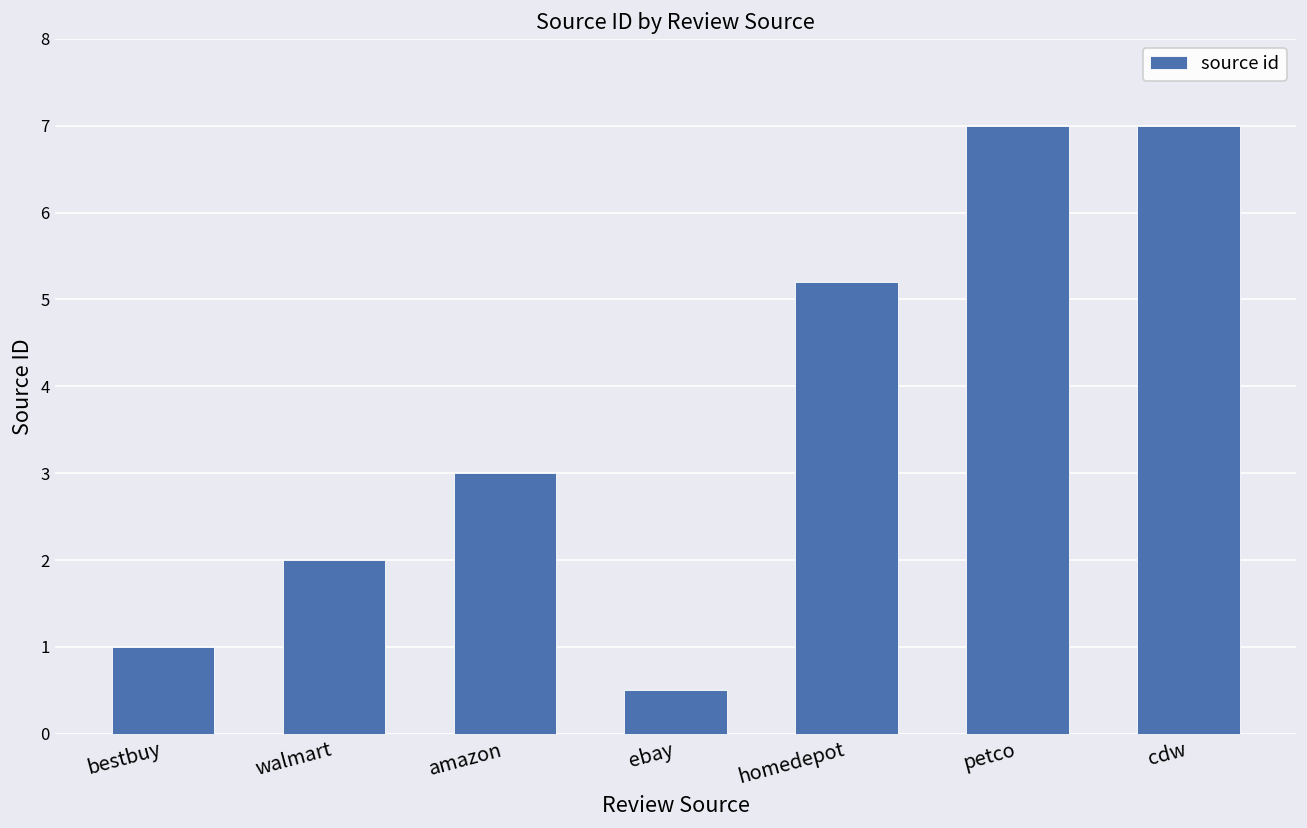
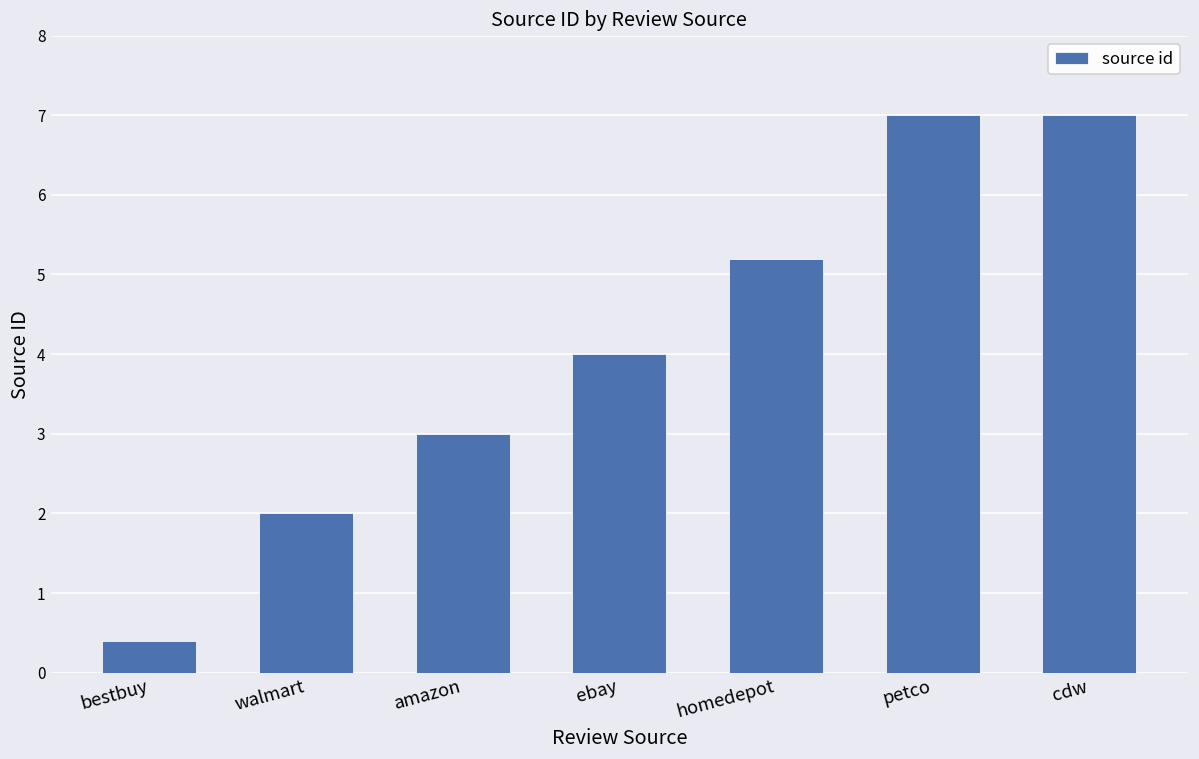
  {
-   "bestbuy": 1.0,
+   "bestbuy": 0.4,
    "walmart": 2.0,
    "amazon": 3.0,
-   "ebay": 0.5,
+   "ebay": 4.0,
    "homedepot": 5.2,
    "petco": 7.0,
    "cdw": 7.0
  }
